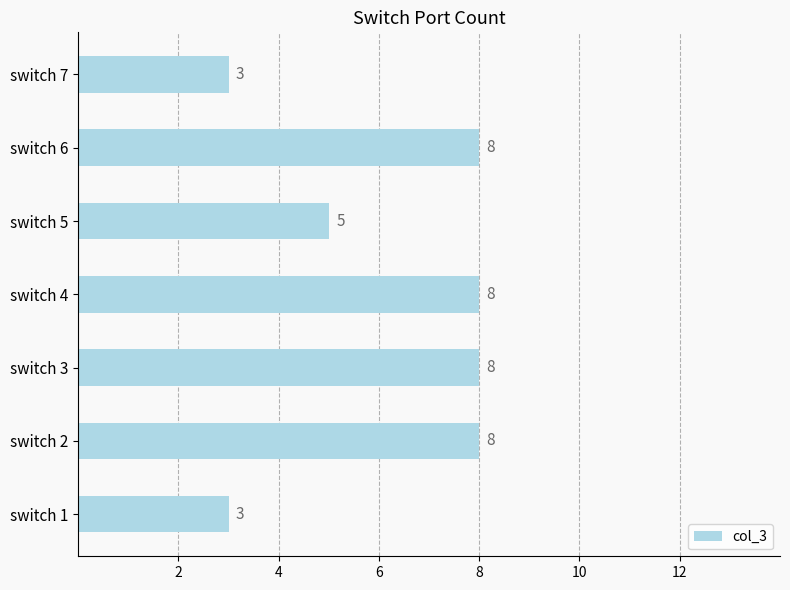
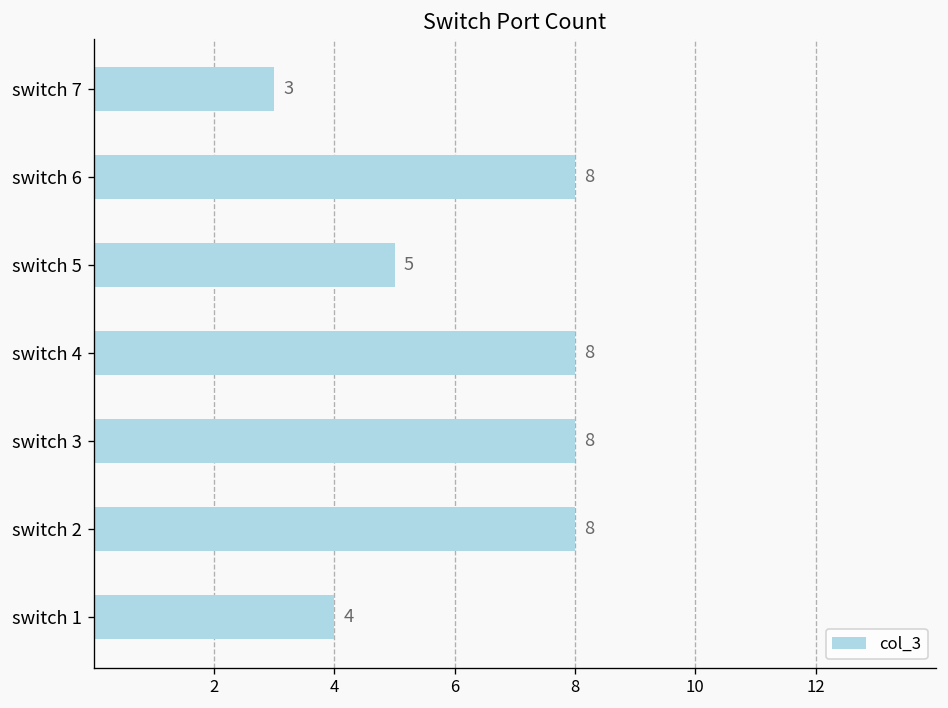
  {
    "switch 7": 3,
    "switch 6": 8,
    "switch 5": 5,
    "switch 4": 8,
    "switch 3": 8,
    "switch 2": 8,
-   "switch 1": 3
+   "switch 1": 4
  }
